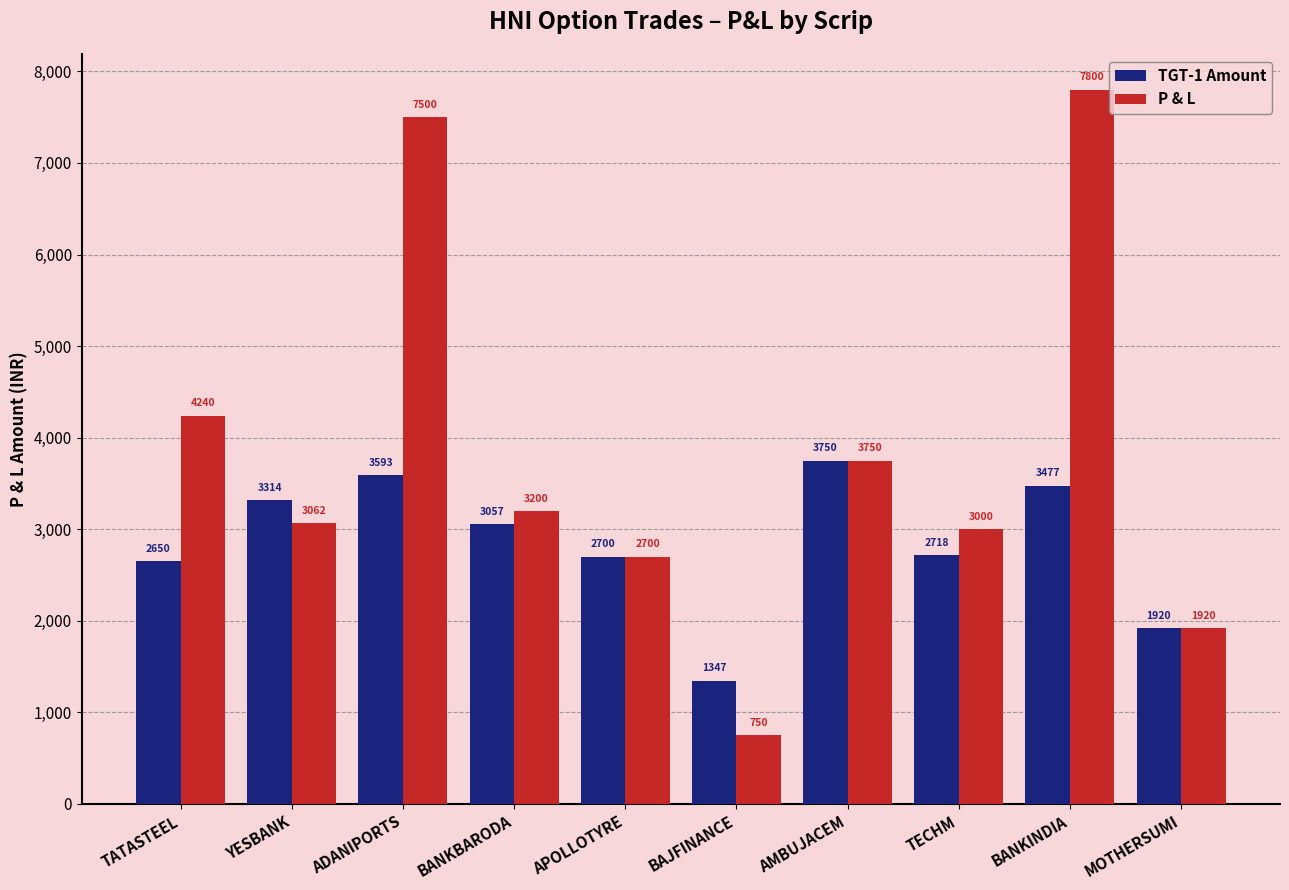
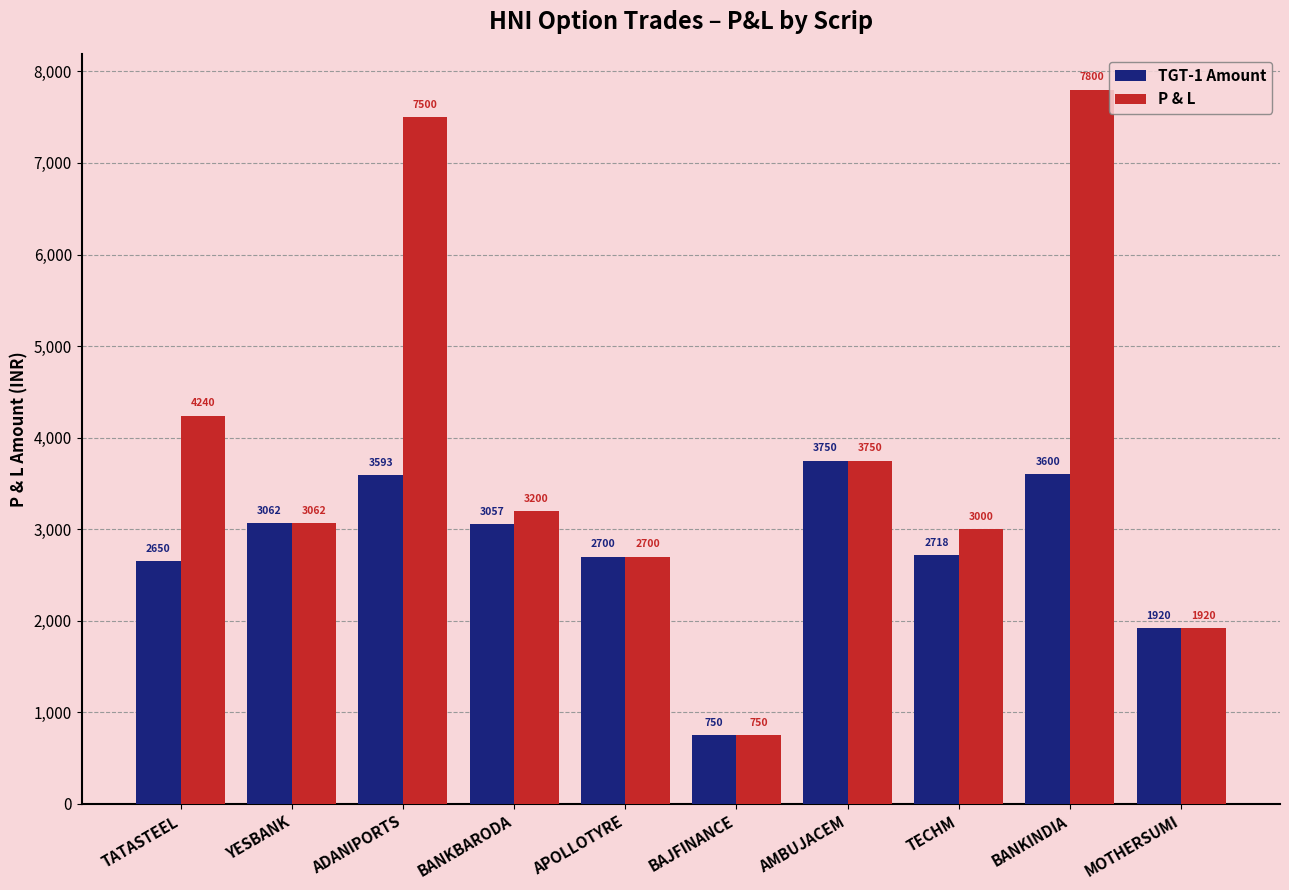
  {
    "TGT-1 Amount": {
      "TATASTEEL": 2650,
-     "YESBANK": 3314,
+     "YESBANK": 3062,
      "ADANIPORTS": 3593,
      "BANKBARODA": 3057,
      "APOLLOTYRE": 2700,
-     "BAJFINANCE": 1347,
+     "BAJFINANCE": 750,
      "AMBUJACEM": 3750,
      "TECHM": 2718,
-     "BANKINDIA": 3477,
+     "BANKINDIA": 3600,
      "MOTHERSUMI": 1920
    },
    "P & L": {
      "TATASTEEL": 4240,
      "YESBANK": 3062,
      "ADANIPORTS": 7500,
      "BANKBARODA": 3200,
      "APOLLOTYRE": 2700,
      "BAJFINANCE": 750,
      "AMBUJACEM": 3750,
      "TECHM": 3000,
      "BANKINDIA": 7800,
      "MOTHERSUMI": 1920
    }
  }
